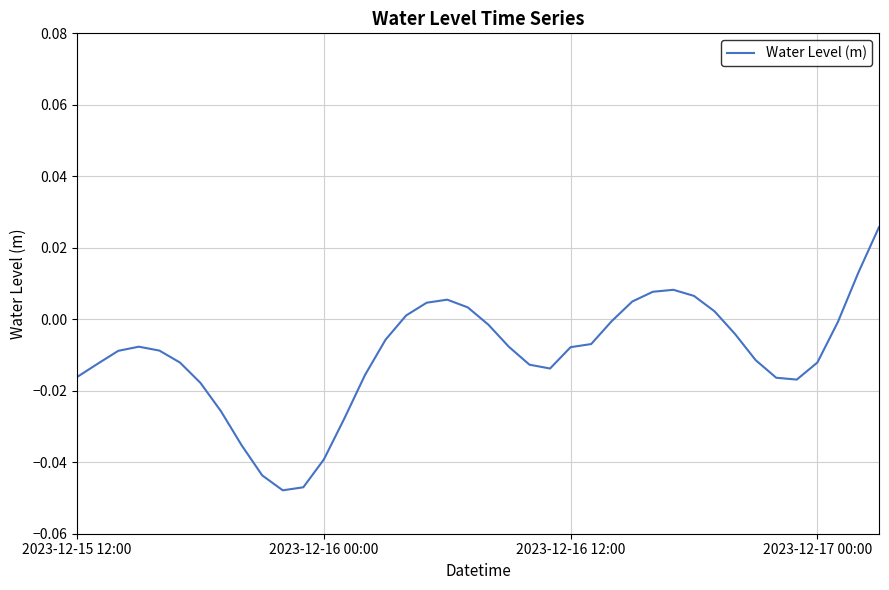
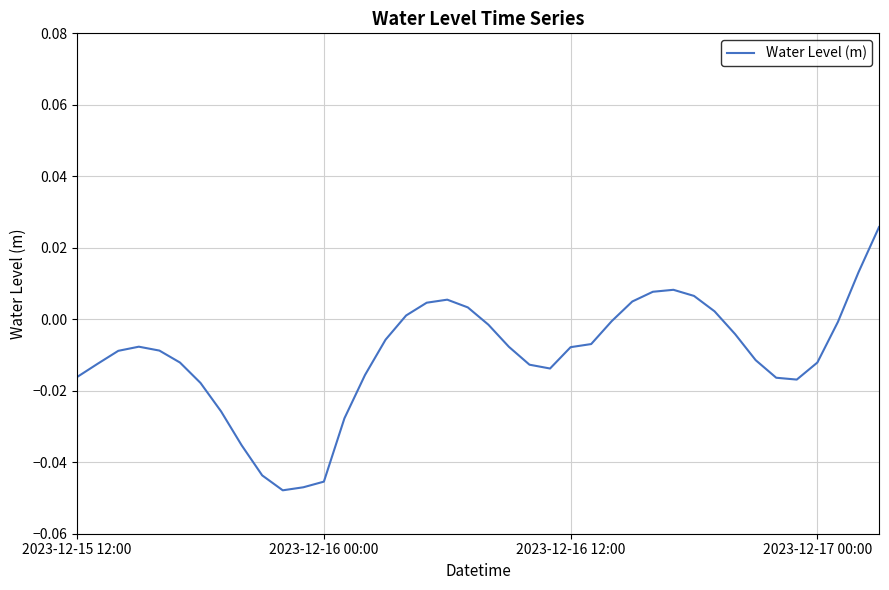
  {
    "2023-12-15 12:00": -0.016,
-   "2023-12-16 00:00": -0.039,
+   "2023-12-16 00:00": -0.045,
    "2023-12-16 12:00": -0.008,
    "2023-12-17 00:00": -0.012
  }
